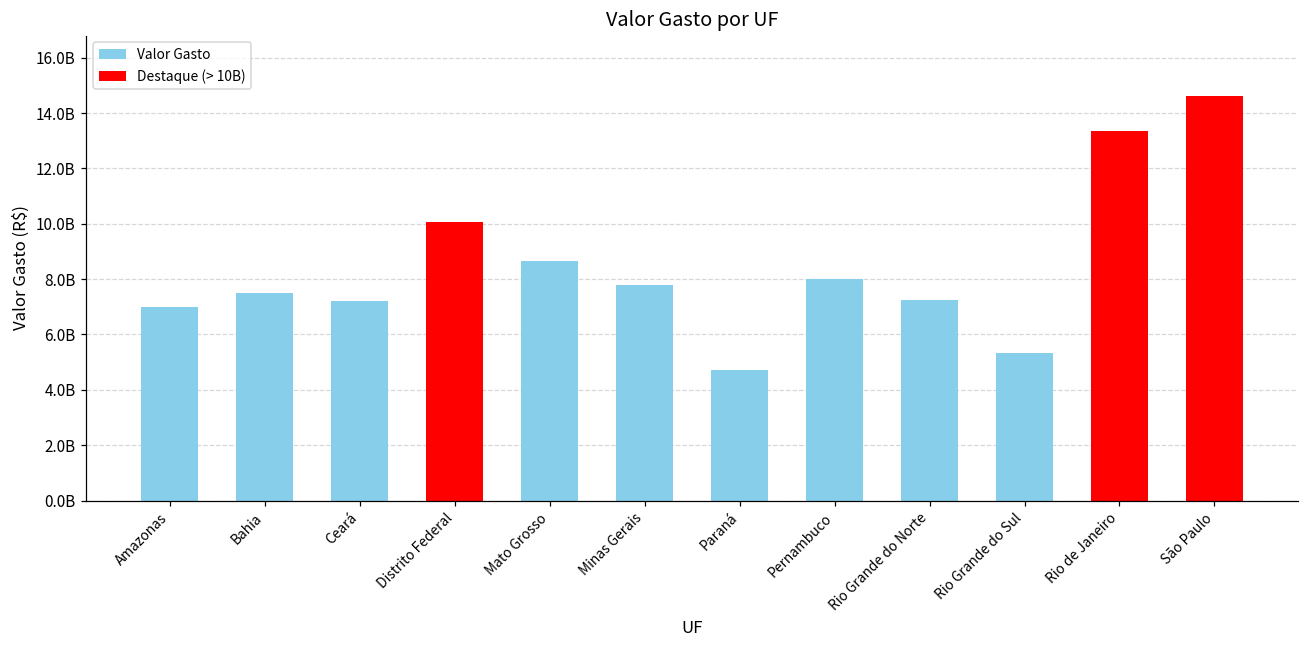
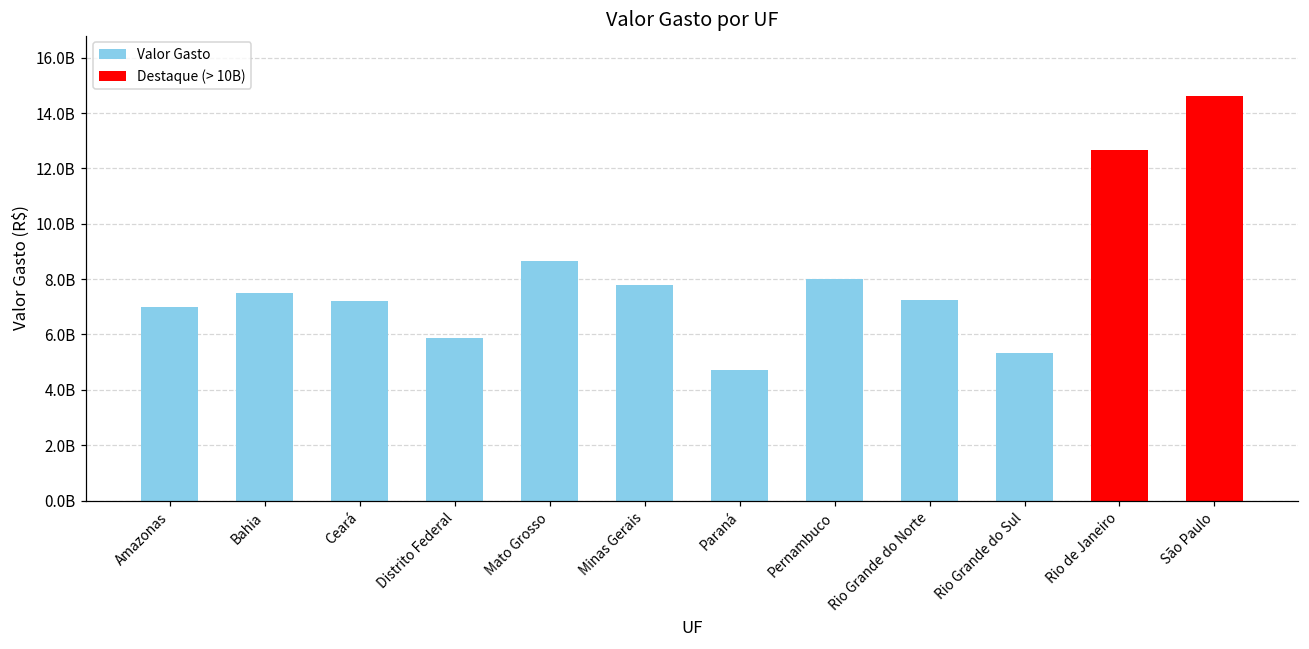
  {
    "Amazonas": 7000000000,
    "Bahia": 7500000000,
    "Ceará": 7200000000,
-   "Distrito Federal": 10100000000,
+   "Distrito Federal": 5900000000,
    "Mato Grosso": 8700000000,
    "Minas Gerais": 7800000000,
    "Paraná": 4700000000,
    "Pernambuco": 8000000000,
    "Rio Grande do Norte": 7300000000,
    "Rio Grande do Sul": 5300000000,
-   "Rio de Janeiro": 13400000000,
+   "Rio de Janeiro": 12700000000,
    "São Paulo": 14600000000
  }
